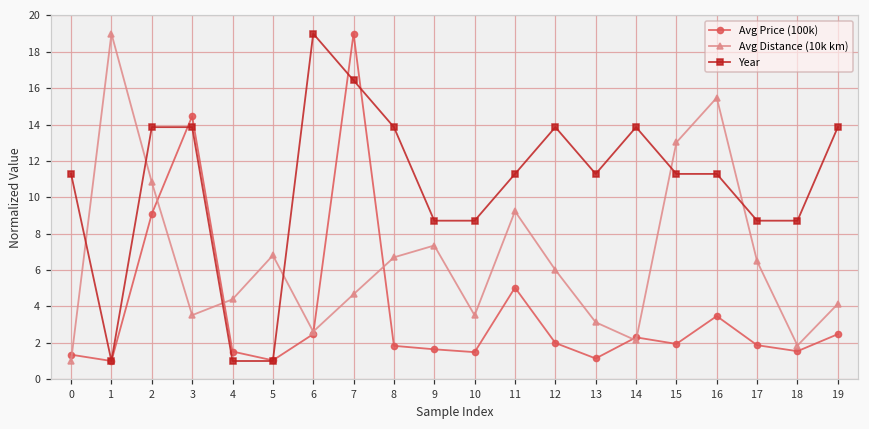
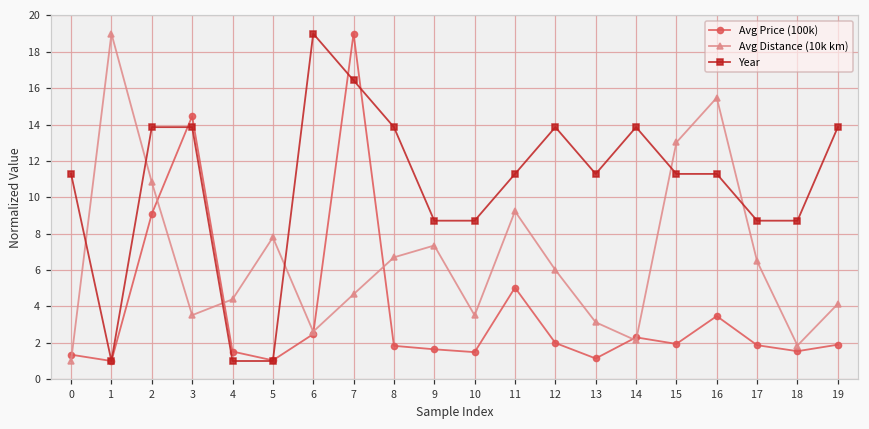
  {
    "Avg Price (100k)": {
      "0": 1.3,
      "2": 9.1,
      "3": 14.5,
      "4": 1.5,
      "7": 19.0,
      "8": 1.8,
      "9": 1.6,
      "10": 1.5,
      "11": 5.0,
      "12": 2.0,
      "13": 1.1,
      "14": 2.3,
      "15": 1.9,
      "16": 3.5,
      "17": 1.9,
      "18": 1.5,
-     "19": 2.5
+     "19": 1.9
    },
    "Avg Distance (10k km)": {
      "0": 1.0,
      "1": 19.0,
      "2": 10.8,
      "3": 3.5,
      "4": 4.4,
-     "5": 6.8,
+     "5": 7.8,
      "7": 4.7,
      "8": 6.7,
      "9": 7.3,
      "10": 3.5,
      "11": 9.2,
      "12": 6.0,
      "13": 3.1,
      "14": 2.1,
      "15": 13.0,
      "16": 15.5,
      "17": 6.5,
      "18": 1.8,
      "19": 4.1
    },
    "Year": {
      "0": 11.3,
      "2": 13.9,
      "3": 13.9,
      "4": 1.0,
      "6": 19.0,
      "7": 16.4,
      "8": 13.9,
      "9": 8.7,
      "10": 8.7,
      "11": 11.3,
      "12": 13.9,
      "13": 11.3,
      "14": 13.9,
      "15": 11.3,
      "16": 11.3,
      "17": 8.7,
      "18": 8.7,
      "19": 13.9
    }
  }
